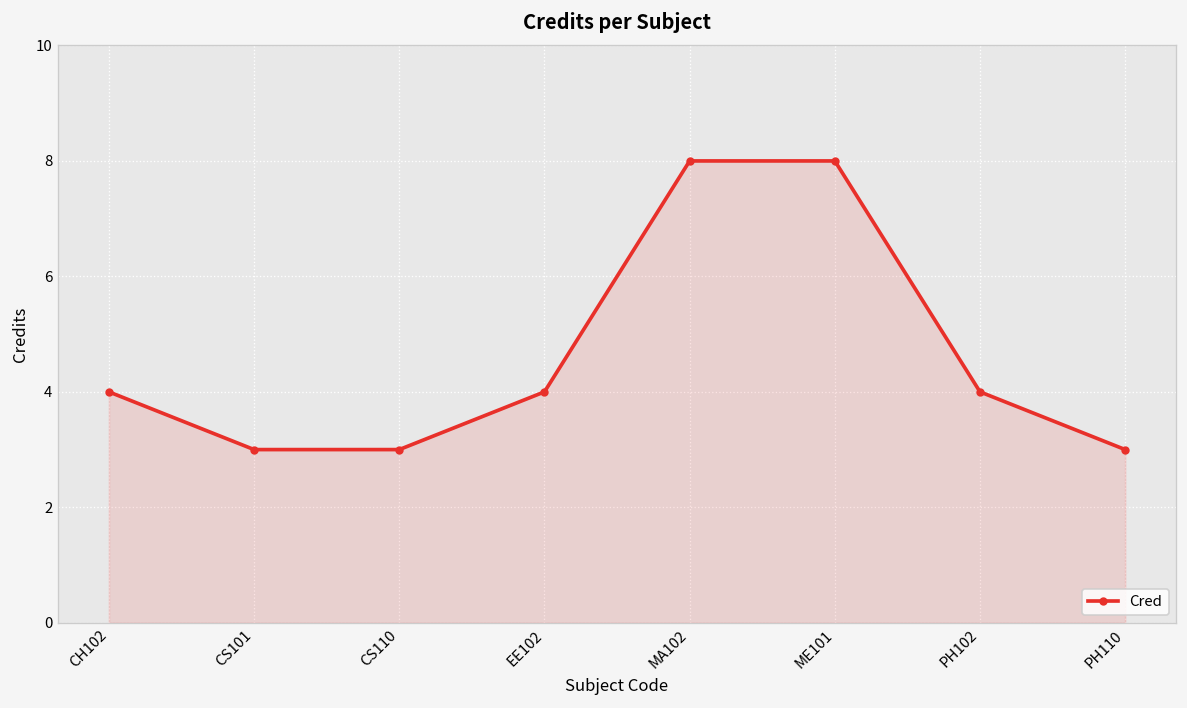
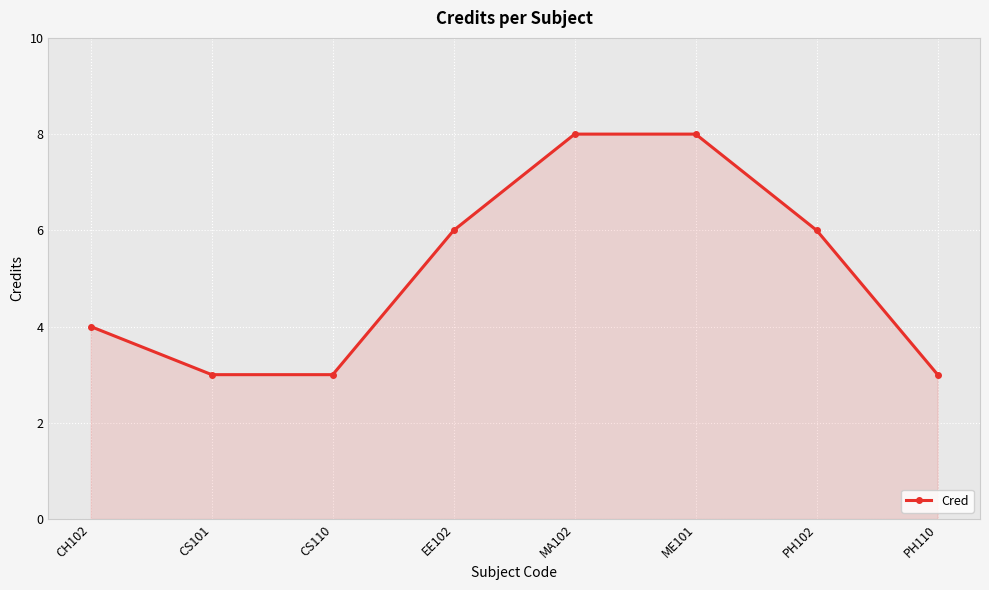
  {
    "CH102": 4,
    "CS101": 3,
    "CS110": 3,
-   "EE102": 4,
+   "EE102": 6,
    "MA102": 8,
    "ME101": 8,
-   "PH102": 4,
+   "PH102": 6,
    "PH110": 3
  }
